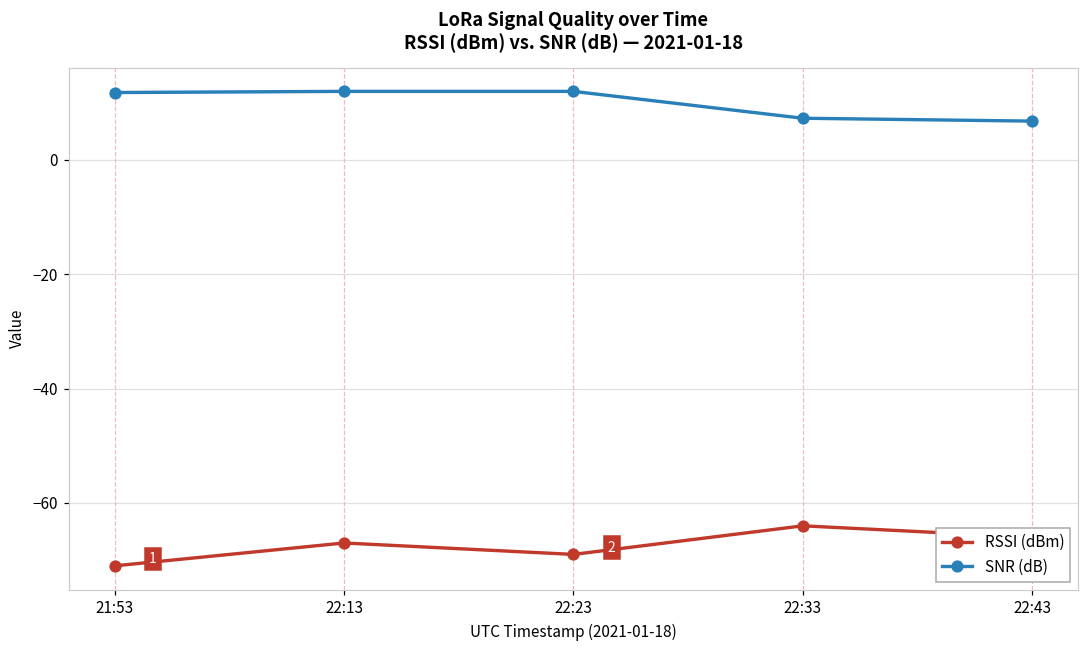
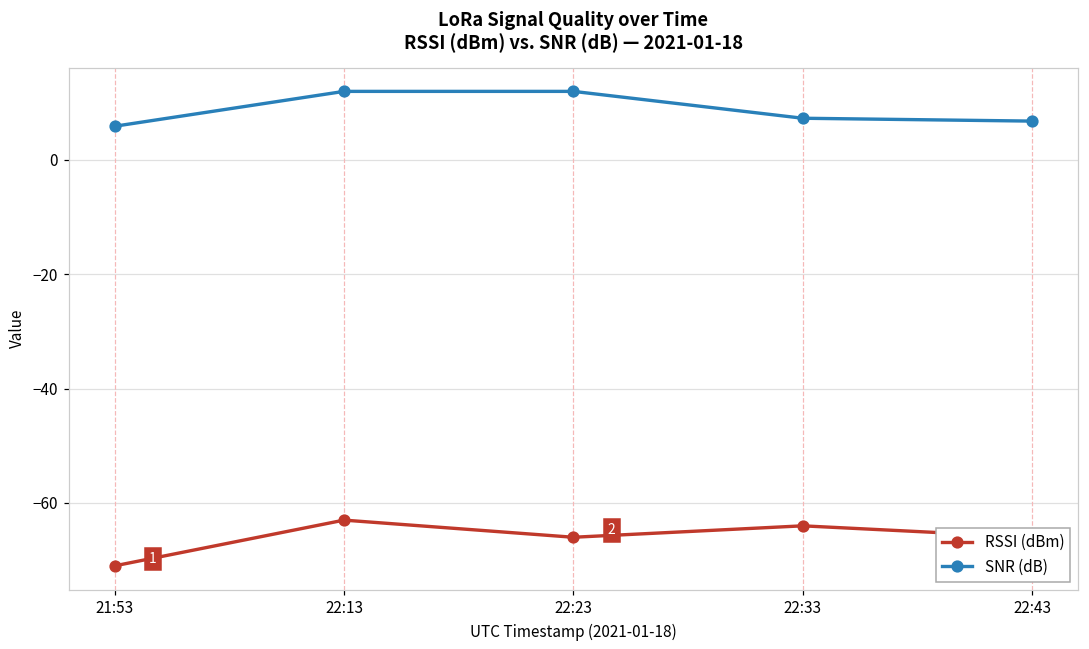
  {
    "RSSI (dBm)": {
      "21:53": -71,
-     "22:13": -67,
-     "22:23": -69,
+     "22:13": -63,
+     "22:23": -66,
      "22:33": -64
    },
    "SNR (dB)": {
-     "21:53": 12,
+     "21:53": 6,
      "22:13": 12,
      "22:23": 12,
      "22:33": 7,
      "22:43": 7
    }
  }
